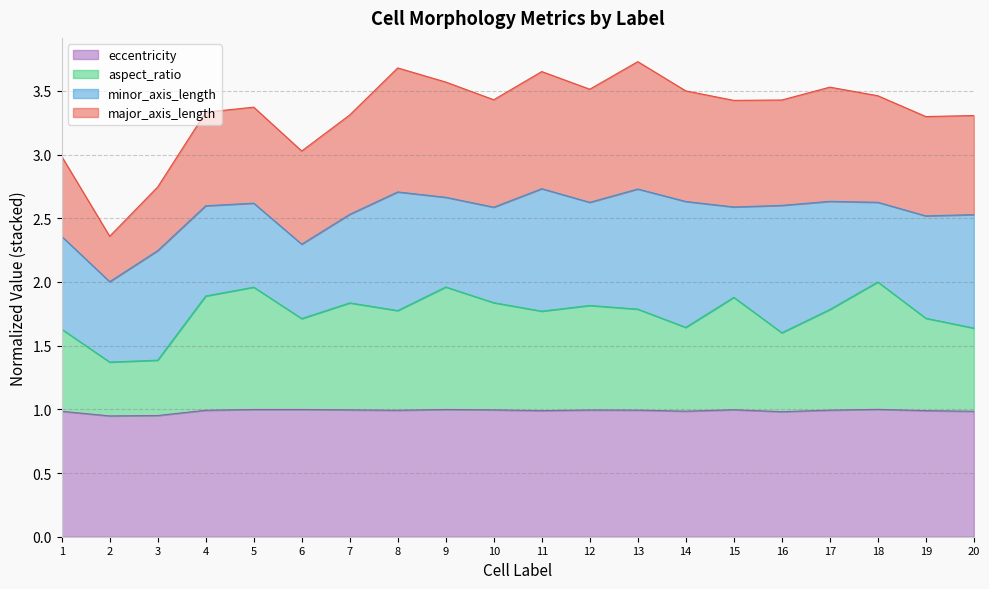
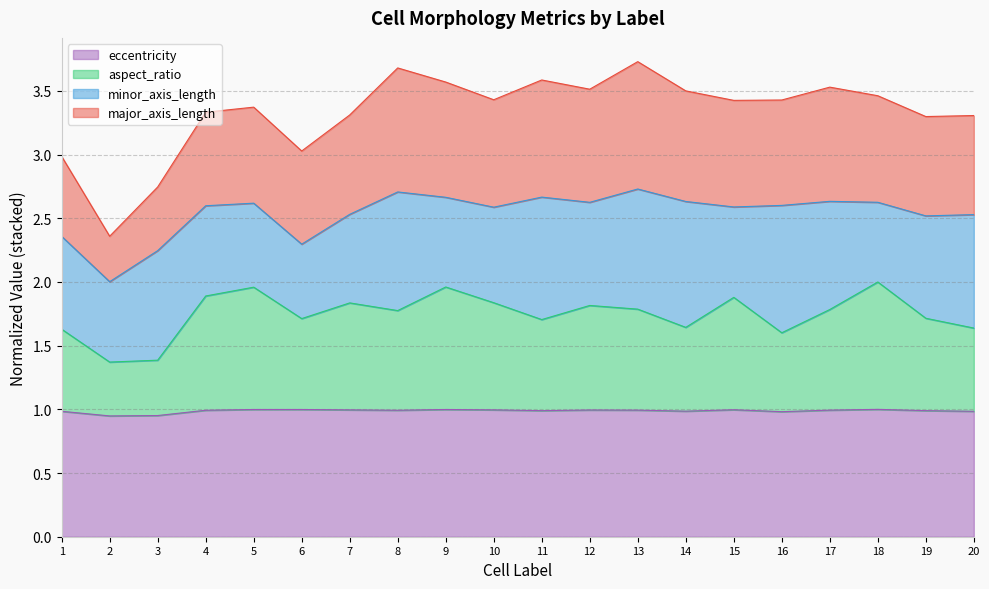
  {
    "eccentricity": {
      "1": 0.98,
      "2": 0.95,
      "3": 0.95,
      "4": 0.99,
      "5": 1.00,
      "6": 1.00,
      "7": 1.00,
      "8": 0.99,
      "9": 1.00,
      "10": 1.00,
      "11": 0.99,
      "12": 0.99,
      "13": 0.99,
      "14": 0.99,
      "15": 1.00,
      "16": 0.98,
      "17": 0.99,
      "18": 1.00,
      "19": 0.99,
      "20": 0.98
    },
    "aspect_ratio": {
      "1": 0.64,
      "2": 0.42,
      "3": 0.43,
      "4": 0.90,
      "5": 0.96,
      "6": 0.71,
      "7": 0.84,
      "8": 0.78,
      "9": 0.96,
      "10": 0.84,
-     "11": 0.78,
+     "11": 0.72,
      "12": 0.82,
      "13": 0.79,
      "14": 0.66,
      "15": 0.88,
      "16": 0.62,
      "17": 0.79,
      "18": 1.00,
      "19": 0.73,
      "20": 0.65
    },
    "minor_axis_length": {
      "1": 0.73,
      "2": 0.63,
      "3": 0.86,
      "4": 0.71,
      "5": 0.66,
      "6": 0.58,
      "7": 0.70,
      "8": 0.93,
      "9": 0.70,
      "10": 0.75,
      "11": 0.96,
      "12": 0.81,
      "13": 0.94,
      "14": 0.99,
      "15": 0.71,
      "16": 1.00,
      "17": 0.85,
      "18": 0.63,
      "19": 0.80,
      "20": 0.89
    },
    "major_axis_length": {
      "1": 0.63,
      "2": 0.36,
      "3": 0.50,
      "5": 0.75,
      "6": 0.73,
      "7": 0.78,
      "8": 0.97,
      "9": 0.90,
      "10": 0.84,
      "11": 0.92,
      "12": 0.89,
      "13": 1.00,
      "14": 0.87,
      "15": 0.84,
      "16": 0.83,
      "17": 0.90,
      "18": 0.84,
      "19": 0.78,
      "20": 0.78
    }
  }
